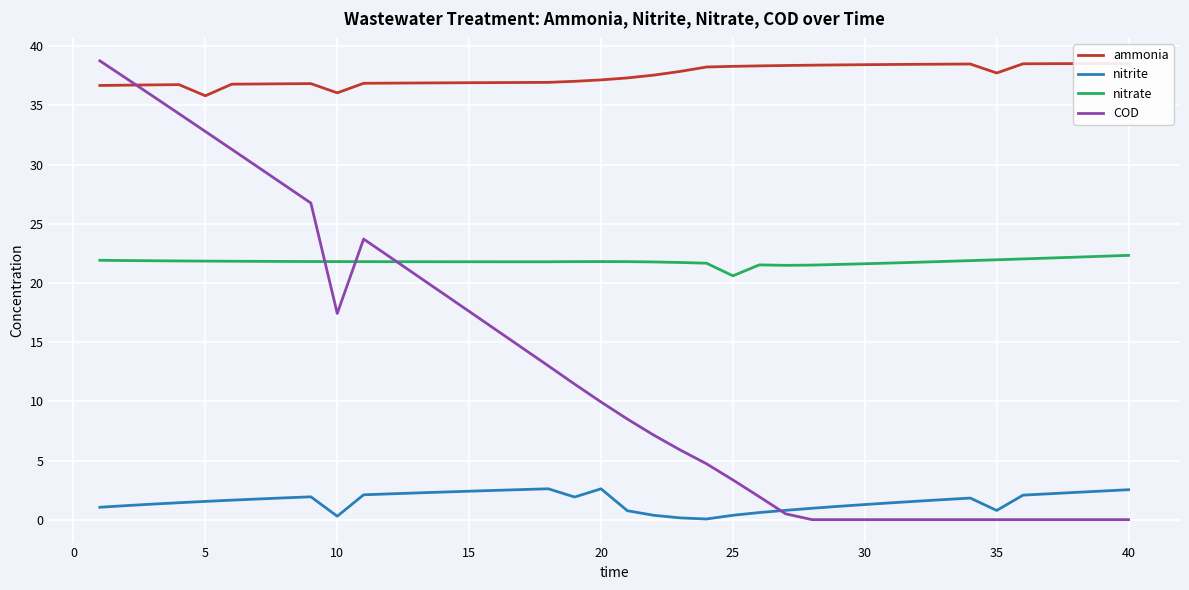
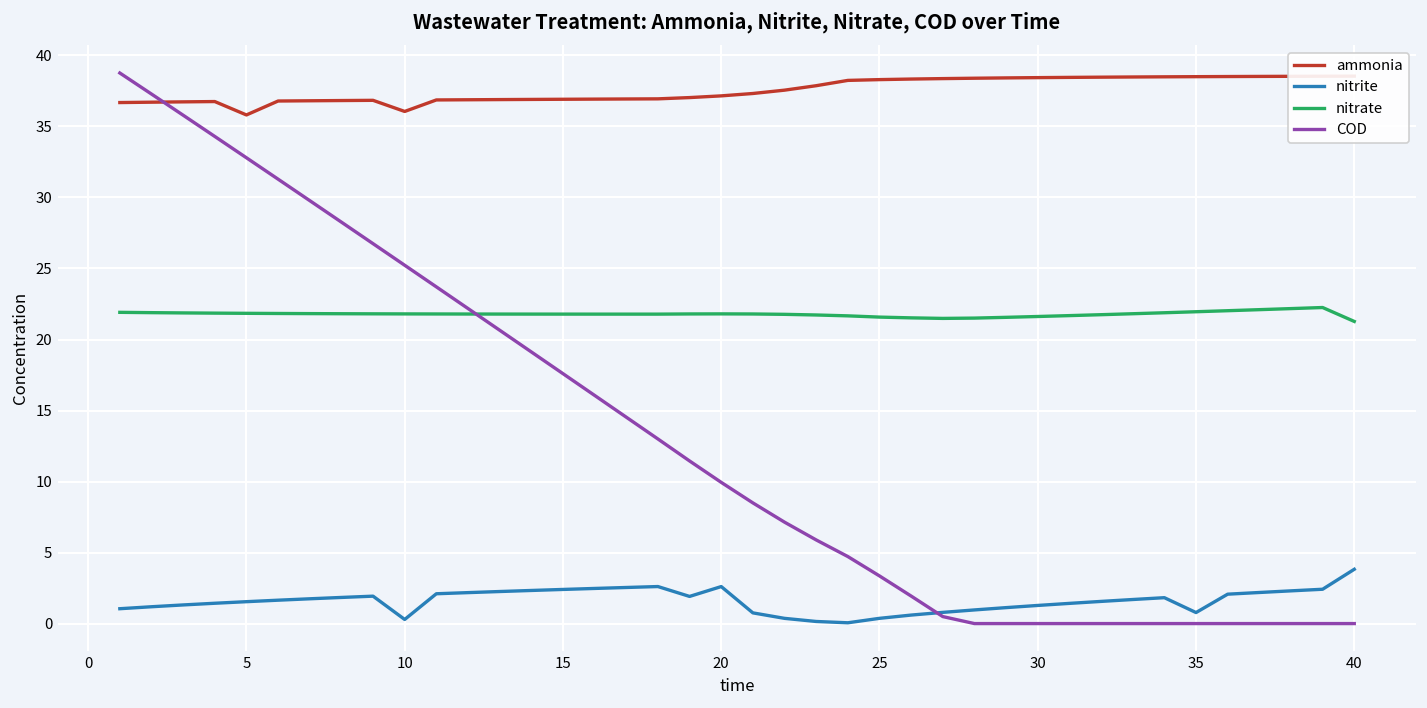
  {
    "ammonia": {
      "5": 35.8,
      "10": 36.1,
      "15": 36.9,
      "20": 37.1,
      "25": 38.3,
      "30": 38.4,
-     "35": 37.7
+     "35": 38.5
    },
    "nitrite": {
      "5": 1.5,
      "10": 0.3,
      "15": 2.4,
      "20": 2.6,
      "25": 0.4,
      "30": 1.3,
      "35": 0.8,
-     "40": 2.5
+     "40": 3.8
    },
    "nitrate": {
      "5": 21.8,
      "10": 21.8,
      "15": 21.8,
      "20": 21.8,
-     "25": 20.6,
+     "25": 21.6,
      "30": 21.6,
      "35": 22.0,
-     "40": 22.3
+     "40": 21.3
    },
    "COD": {
      "5": 32.8,
-     "10": 17.4,
+     "10": 25.2,
      "15": 17.6,
      "20": 9.9,
      "25": 3.4,
      "30": 0.0,
      "35": 0.0,
      "40": 0.0
    }
  }
